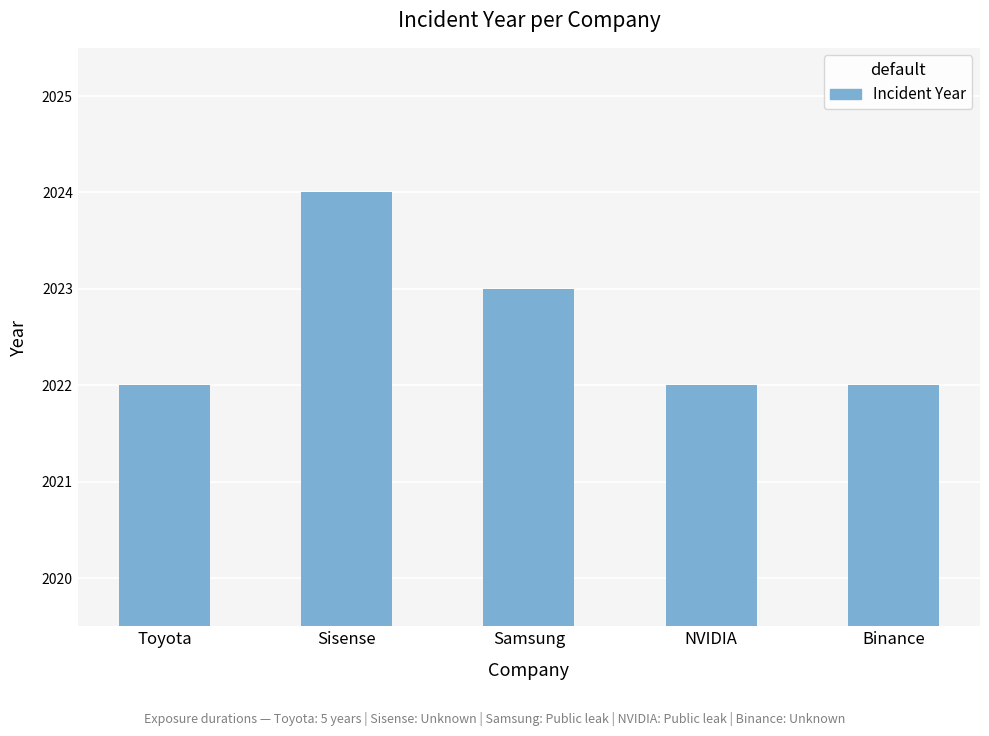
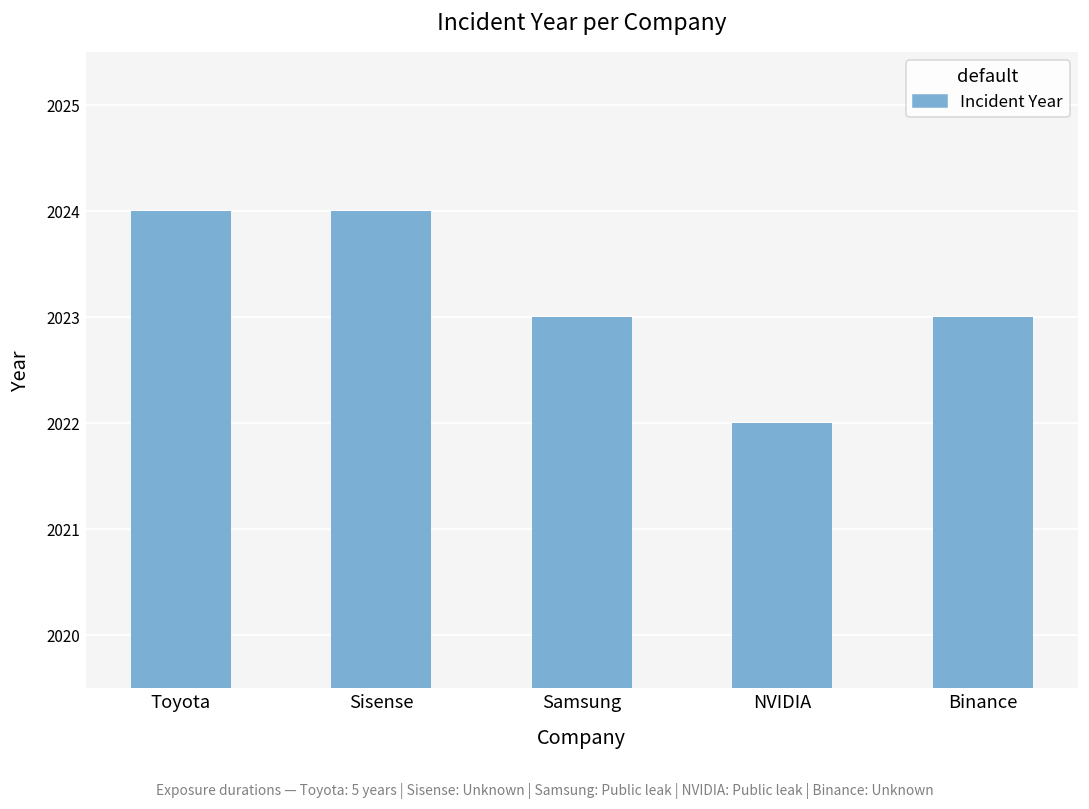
  {
-   "Toyota": 2022,
+   "Toyota": 2024,
    "Sisense": 2024,
    "Samsung": 2023,
    "NVIDIA": 2022,
-   "Binance": 2022
+   "Binance": 2023
  }
